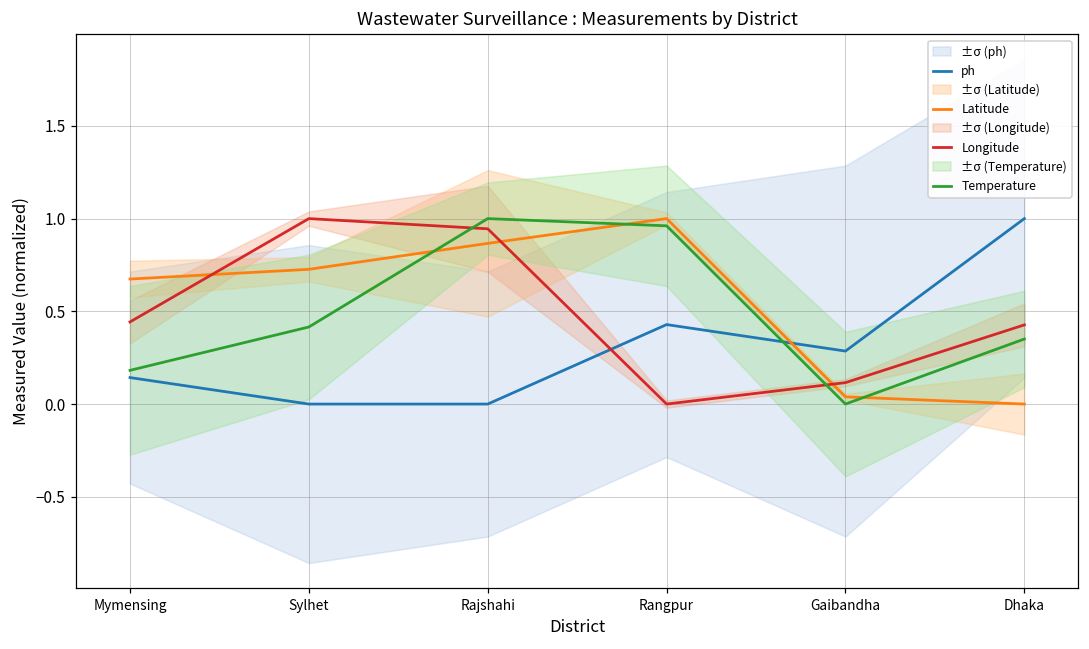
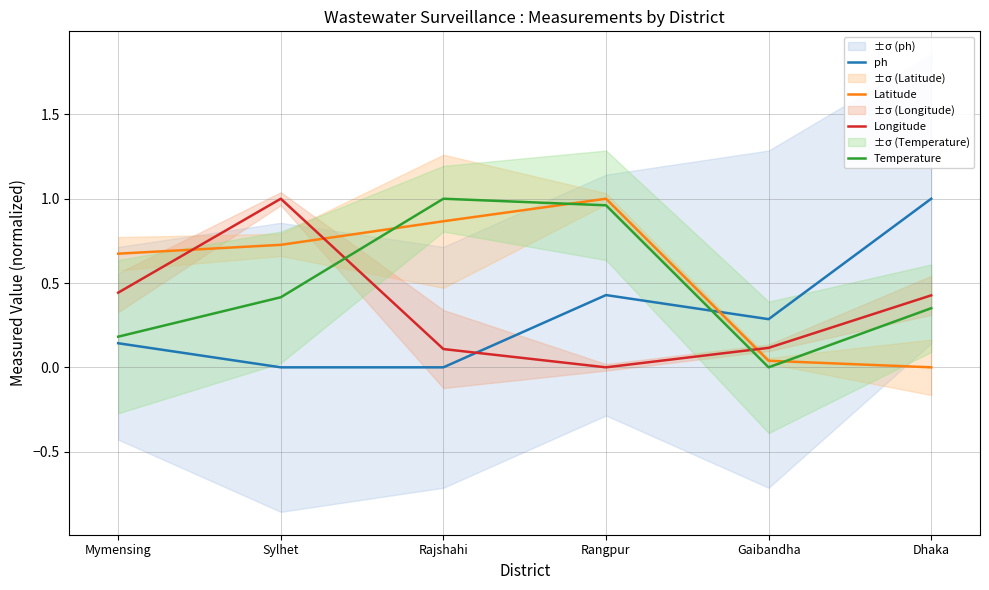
  {
    "ph": {
      "Mymensing": 0.14,
      "Sylhet": 0.00,
      "Rajshahi": 0.00,
      "Rangpur": 0.43,
      "Gaibandha": 0.29,
      "Dhaka": 1.00
    },
    "Latitude": {
      "Mymensing": 0.67,
      "Sylhet": 0.73,
      "Rajshahi": 0.87,
      "Rangpur": 1.00,
      "Gaibandha": 0.04,
      "Dhaka": 0.00
    },
    "Longitude": {
      "Mymensing": 0.44,
      "Sylhet": 1.00,
-     "Rajshahi": 0.94,
+     "Rajshahi": 0.11,
      "Rangpur": 0.00,
      "Gaibandha": 0.12,
      "Dhaka": 0.43
    },
    "Temperature": {
      "Mymensing": 0.18,
      "Sylhet": 0.42,
      "Rajshahi": 1.00,
      "Rangpur": 0.96,
      "Gaibandha": 0.00,
      "Dhaka": 0.35
    }
  }
